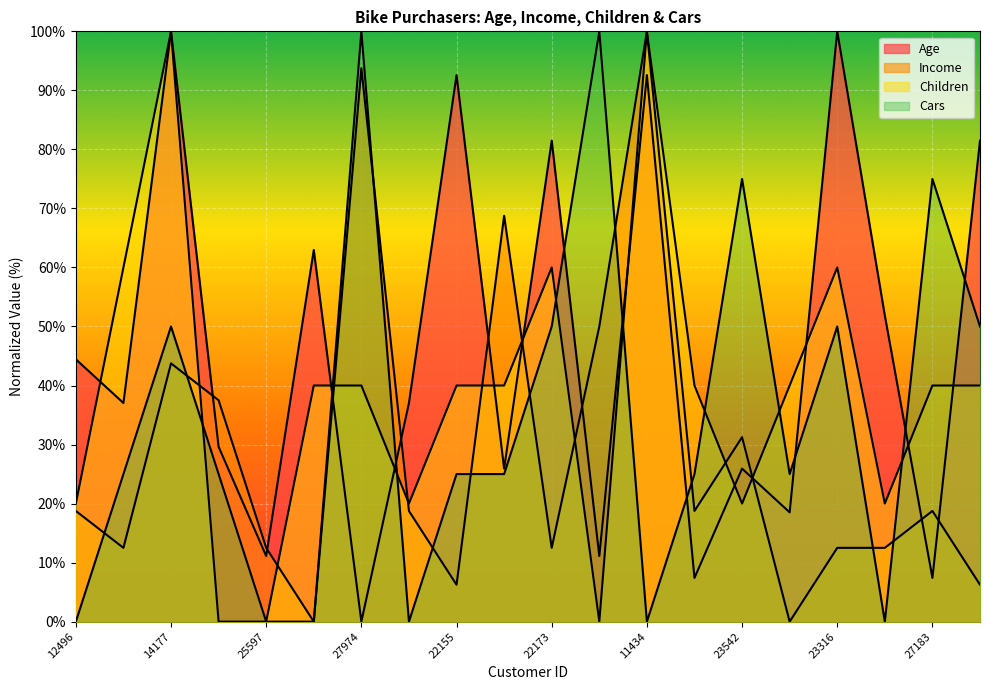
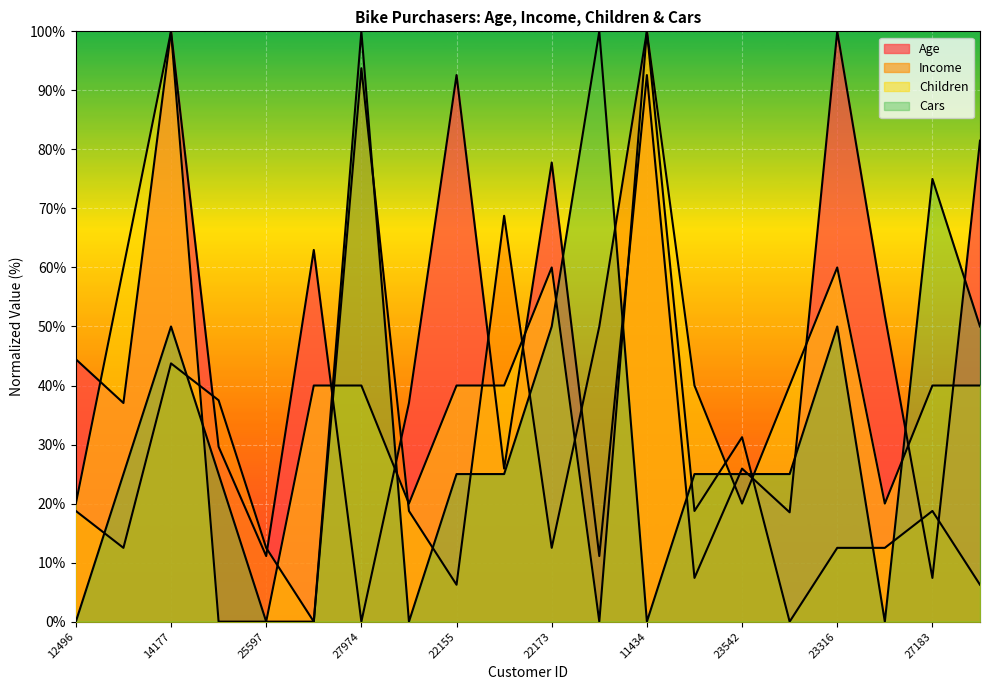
  {
    "Age": {
      "12496": "44%",
      "25597": "11%",
      "27974": "0%",
      "22155": "93%",
-     "22173": "81%",
+     "22173": "78%",
      "11434": "93%",
      "23542": "26%",
      "23316": "100%",
      "27183": "7%"
    },
    "Cars": {
      "12496": "0%",
      "14177": "50%",
      "27974": "100%",
      "22155": "25%",
      "22173": "50%",
      "11434": "0%",
-     "23542": "75%",
+     "23542": "25%",
      "23316": "50%",
      "27183": "75%"
    }
  }
